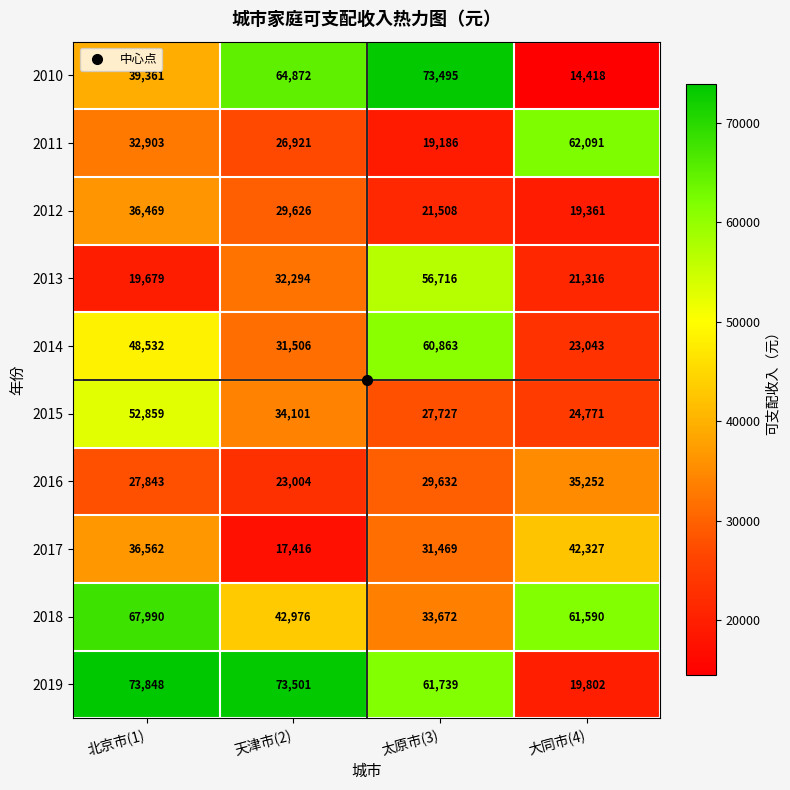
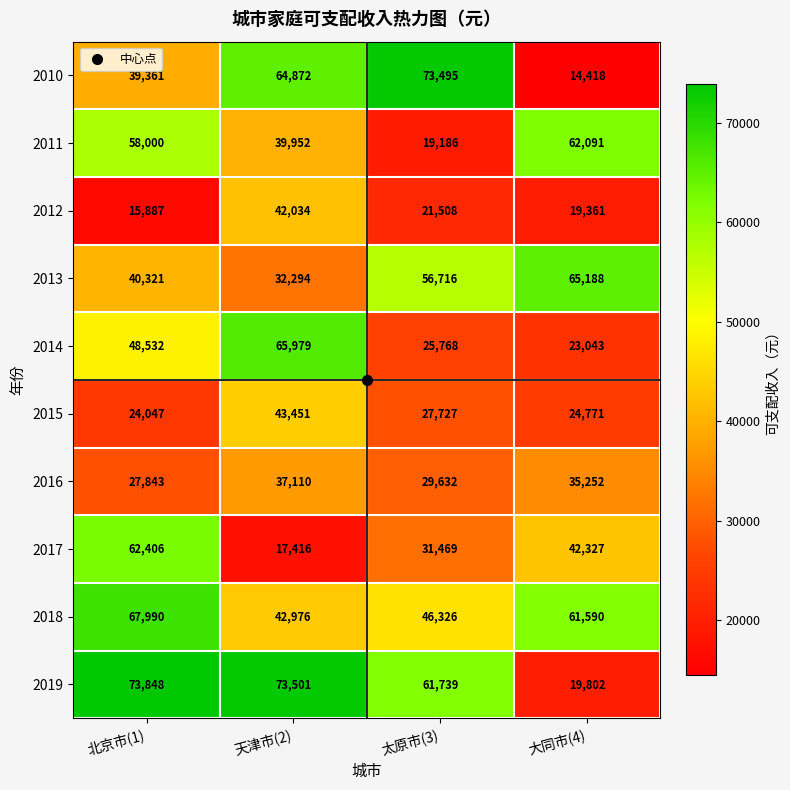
  {
    "2010": {
      "天津市(2)": "64,872",
      "太原市(3)": "73,495",
      "大同市(4)": "14,418"
    },
    "2011": {
-     "北京市(1)": "32,903",
-     "天津市(2)": "26,921",
+     "北京市(1)": "58,000",
+     "天津市(2)": "39,952",
      "太原市(3)": "19,186",
      "大同市(4)": "62,091"
    },
    "2012": {
-     "北京市(1)": "36,469",
-     "天津市(2)": "29,626",
+     "北京市(1)": "15,887",
+     "天津市(2)": "42,034",
      "太原市(3)": "21,508",
      "大同市(4)": "19,361"
    },
    "2013": {
-     "北京市(1)": "19,679",
+     "北京市(1)": "40,321",
      "天津市(2)": "32,294",
      "太原市(3)": "56,716",
-     "大同市(4)": "21,316"
+     "大同市(4)": "65,188"
    },
    "2014": {
      "北京市(1)": "48,532",
-     "天津市(2)": "31,506",
-     "太原市(3)": "60,863",
+     "天津市(2)": "65,979",
+     "太原市(3)": "25,768",
      "大同市(4)": "23,043"
    },
    "2015": {
-     "北京市(1)": "52,859",
-     "天津市(2)": "34,101",
+     "北京市(1)": "24,047",
+     "天津市(2)": "43,451",
      "太原市(3)": "27,727",
      "大同市(4)": "24,771"
    },
    "2016": {
      "北京市(1)": "27,843",
-     "天津市(2)": "23,004",
+     "天津市(2)": "37,110",
      "太原市(3)": "29,632",
      "大同市(4)": "35,252"
    },
    "2017": {
-     "北京市(1)": "36,562",
+     "北京市(1)": "62,406",
      "天津市(2)": "17,416",
      "太原市(3)": "31,469",
      "大同市(4)": "42,327"
    },
    "2018": {
      "北京市(1)": "67,990",
      "天津市(2)": "42,976",
-     "太原市(3)": "33,672",
+     "太原市(3)": "46,326",
      "大同市(4)": "61,590"
    },
    "2019": {
      "北京市(1)": "73,848",
      "天津市(2)": "73,501",
      "太原市(3)": "61,739",
      "大同市(4)": "19,802"
    }
  }
